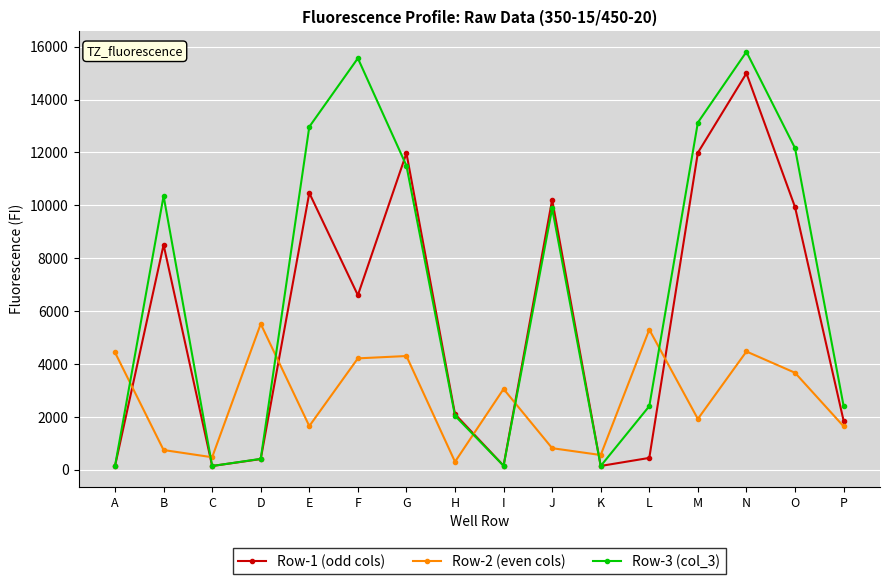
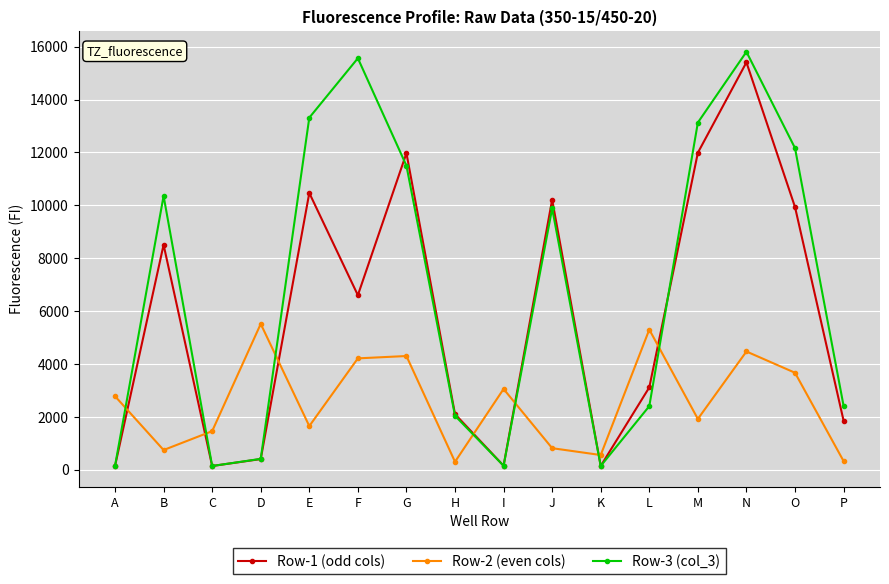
  {
    "Row-1 (odd cols)": {
      "B": 8500,
      "E": 10500,
      "F": 6600,
      "G": 12000,
      "J": 10200,
-     "L": 400,
+     "L": 3100,
      "M": 12000,
-     "N": 15000,
+     "N": 15400,
      "O": 9900,
      "P": 1900
    },
    "Row-2 (even cols)": {
-     "A": 4400,
+     "A": 2800,
      "B": 700,
-     "C": 500,
+     "C": 1500,
      "D": 5500,
      "E": 1700,
      "F": 4200,
      "G": 4300,
      "H": 300,
      "I": 3100,
      "J": 800,
      "K": 600,
      "L": 5300,
      "M": 1900,
      "N": 4500,
      "O": 3700,
-     "P": 1600
+     "P": 300
    },
    "Row-3 (col_3)": {
      "B": 10400,
-     "E": 13000,
+     "E": 13300,
      "F": 15600,
      "G": 11500,
      "J": 9900,
      "L": 2400,
      "M": 13100,
      "N": 15800,
      "O": 12200,
      "P": 2400
    }
  }
